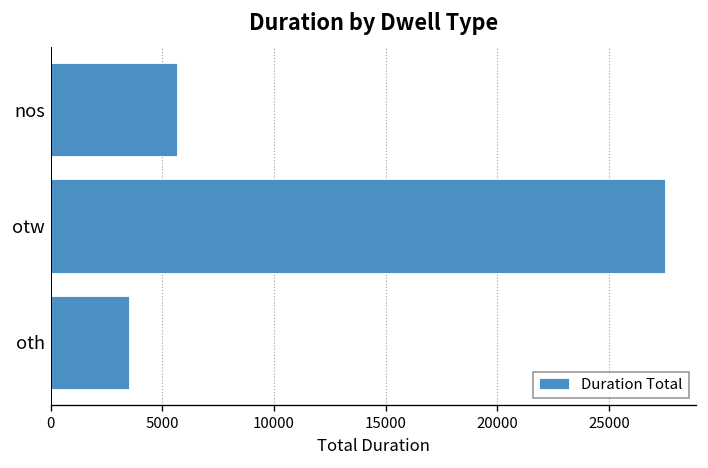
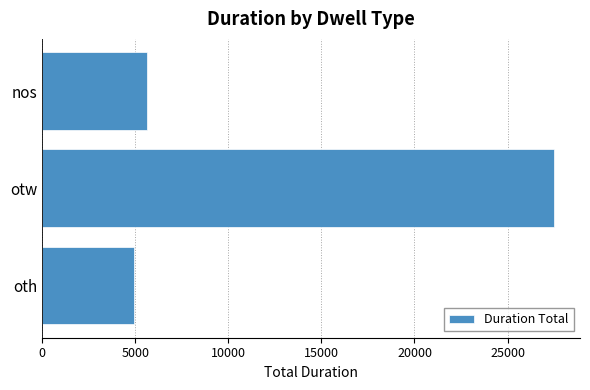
  {
    "nos": 5600,
    "otw": 27500,
-   "oth": 3500
+   "oth": 4900
  }
